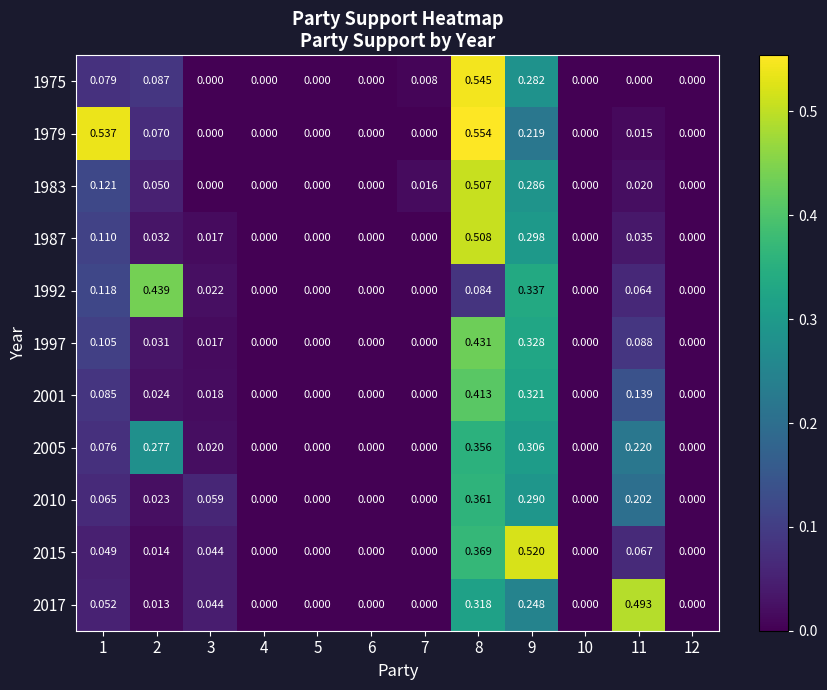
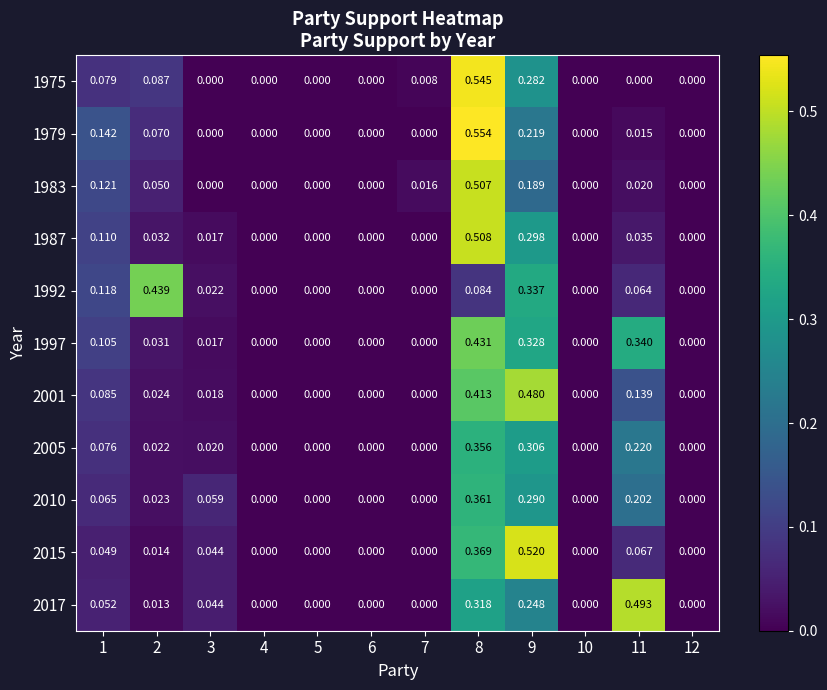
  {
    "1975": {
      "1": 0.079,
      "2": 0.087,
      "3": 0.000,
      "4": 0.000,
      "5": 0.000,
      "6": 0.000,
      "7": 0.008,
      "8": 0.545,
      "9": 0.282,
      "10": 0.000,
      "11": 0.000,
      "12": 0.000
    },
    "1979": {
-     "1": 0.537,
+     "1": 0.142,
      "2": 0.070,
      "3": 0.000,
      "4": 0.000,
      "5": 0.000,
      "6": 0.000,
      "7": 0.000,
      "8": 0.554,
      "9": 0.219,
      "10": 0.000,
      "11": 0.015,
      "12": 0.000
    },
    "1983": {
      "1": 0.121,
      "2": 0.050,
      "3": 0.000,
      "4": 0.000,
      "5": 0.000,
      "6": 0.000,
      "7": 0.016,
      "8": 0.507,
-     "9": 0.286,
+     "9": 0.189,
      "10": 0.000,
      "11": 0.020,
      "12": 0.000
    },
    "1987": {
      "1": 0.110,
      "2": 0.032,
      "3": 0.017,
      "4": 0.000,
      "5": 0.000,
      "6": 0.000,
      "7": 0.000,
      "8": 0.508,
      "9": 0.298,
      "10": 0.000,
      "11": 0.035,
      "12": 0.000
    },
    "1992": {
      "1": 0.118,
      "2": 0.439,
      "3": 0.022,
      "4": 0.000,
      "5": 0.000,
      "6": 0.000,
      "7": 0.000,
      "8": 0.084,
      "9": 0.337,
      "10": 0.000,
      "11": 0.064,
      "12": 0.000
    },
    "1997": {
      "1": 0.105,
      "2": 0.031,
      "3": 0.017,
      "4": 0.000,
      "5": 0.000,
      "6": 0.000,
      "7": 0.000,
      "8": 0.431,
      "9": 0.328,
      "10": 0.000,
-     "11": 0.088,
+     "11": 0.340,
      "12": 0.000
    },
    "2001": {
      "1": 0.085,
      "2": 0.024,
      "3": 0.018,
      "4": 0.000,
      "5": 0.000,
      "6": 0.000,
      "7": 0.000,
      "8": 0.413,
-     "9": 0.321,
+     "9": 0.480,
      "10": 0.000,
      "11": 0.139,
      "12": 0.000
    },
    "2005": {
      "1": 0.076,
-     "2": 0.277,
+     "2": 0.022,
      "3": 0.020,
      "4": 0.000,
      "5": 0.000,
      "6": 0.000,
      "7": 0.000,
      "8": 0.356,
      "9": 0.306,
      "10": 0.000,
      "11": 0.220,
      "12": 0.000
    },
    "2010": {
      "1": 0.065,
      "2": 0.023,
      "3": 0.059,
      "4": 0.000,
      "5": 0.000,
      "6": 0.000,
      "7": 0.000,
      "8": 0.361,
      "9": 0.290,
      "10": 0.000,
      "11": 0.202,
      "12": 0.000
    },
    "2015": {
      "1": 0.049,
      "2": 0.014,
      "3": 0.044,
      "4": 0.000,
      "5": 0.000,
      "6": 0.000,
      "7": 0.000,
      "8": 0.369,
      "9": 0.520,
      "10": 0.000,
      "11": 0.067,
      "12": 0.000
    },
    "2017": {
      "1": 0.052,
      "2": 0.013,
      "3": 0.044,
      "4": 0.000,
      "5": 0.000,
      "6": 0.000,
      "7": 0.000,
      "8": 0.318,
      "9": 0.248,
      "10": 0.000,
      "11": 0.493,
      "12": 0.000
    }
  }
